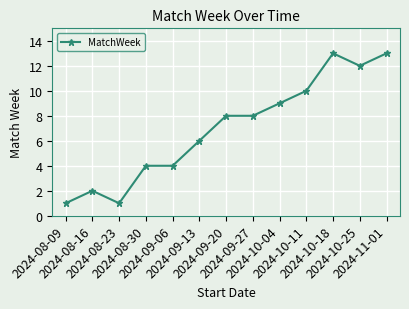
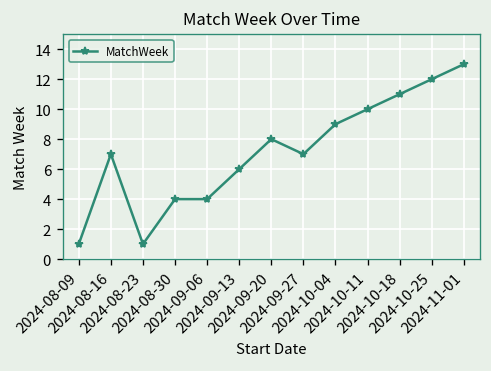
  {
    "2024-08-09": 1,
-   "2024-08-16": 2,
+   "2024-08-16": 7,
    "2024-08-23": 1,
    "2024-08-30": 4,
    "2024-09-06": 4,
    "2024-09-13": 6,
    "2024-09-20": 8,
-   "2024-09-27": 8,
+   "2024-09-27": 7,
    "2024-10-04": 9,
    "2024-10-11": 10,
-   "2024-10-18": 13,
+   "2024-10-18": 11,
    "2024-10-25": 12,
    "2024-11-01": 13
  }
